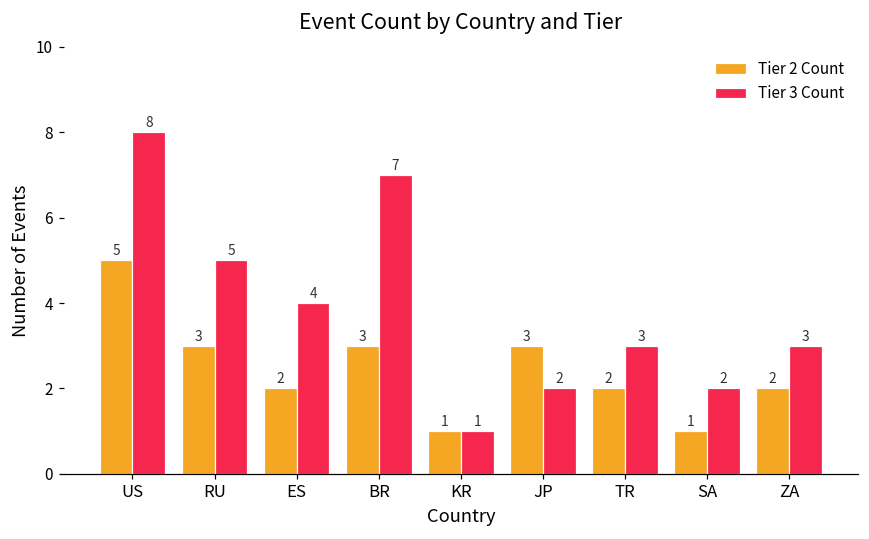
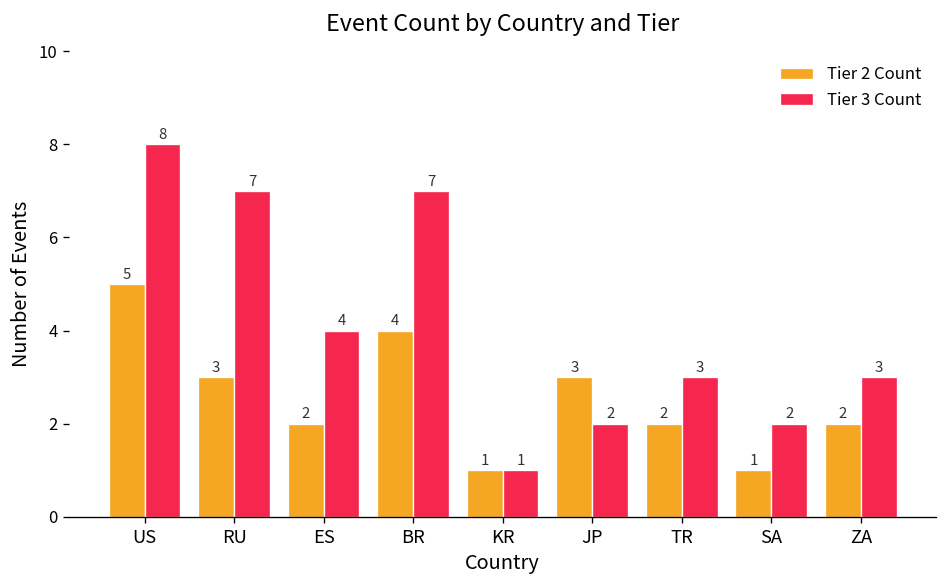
  {
    "Tier 2 Count": {
      "US": 5,
      "RU": 3,
      "ES": 2,
-     "BR": 3,
+     "BR": 4,
      "KR": 1,
      "JP": 3,
      "TR": 2,
      "SA": 1,
      "ZA": 2
    },
    "Tier 3 Count": {
      "US": 8,
-     "RU": 5,
+     "RU": 7,
      "ES": 4,
      "BR": 7,
      "KR": 1,
      "JP": 2,
      "TR": 3,
      "SA": 2,
      "ZA": 3
    }
  }
